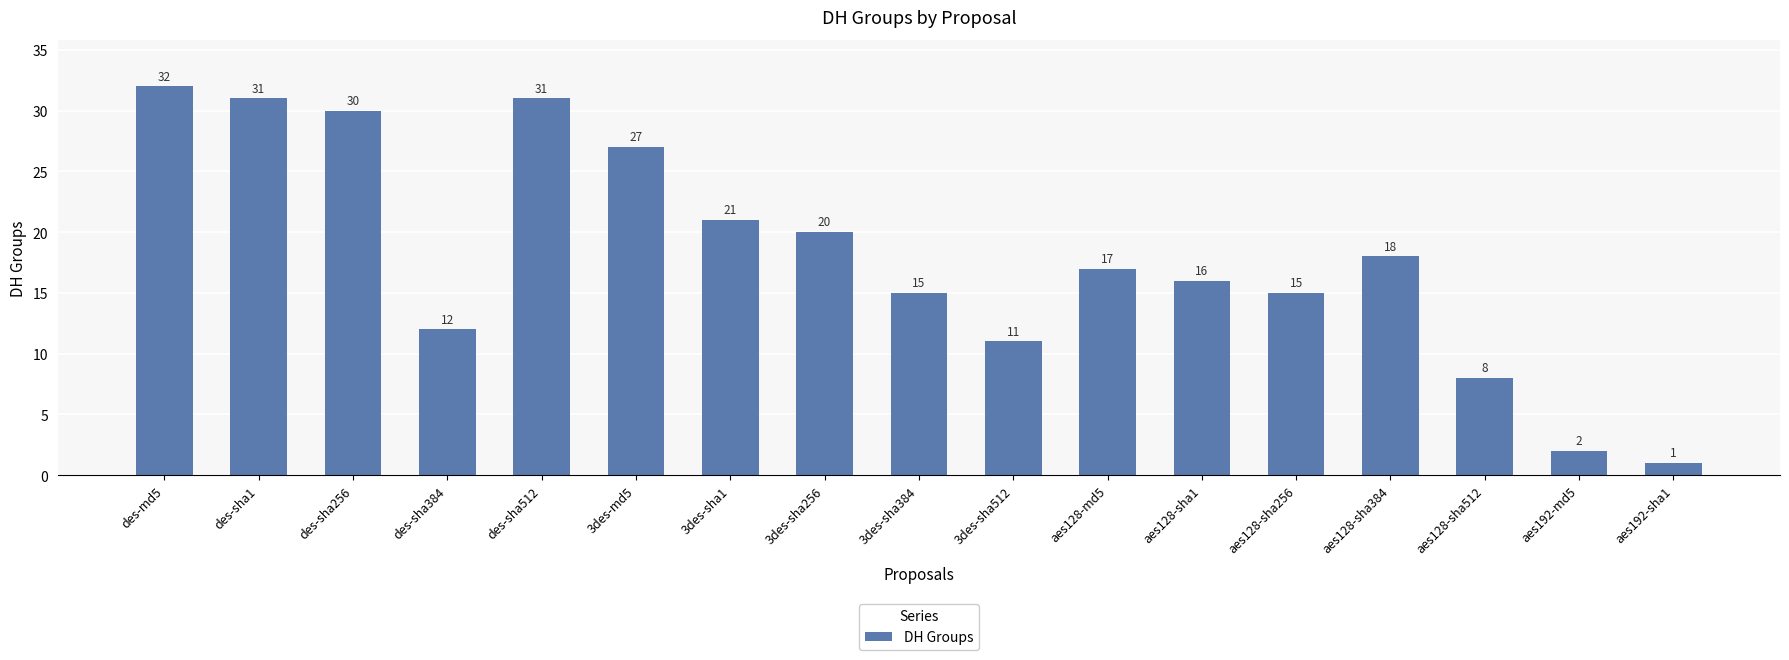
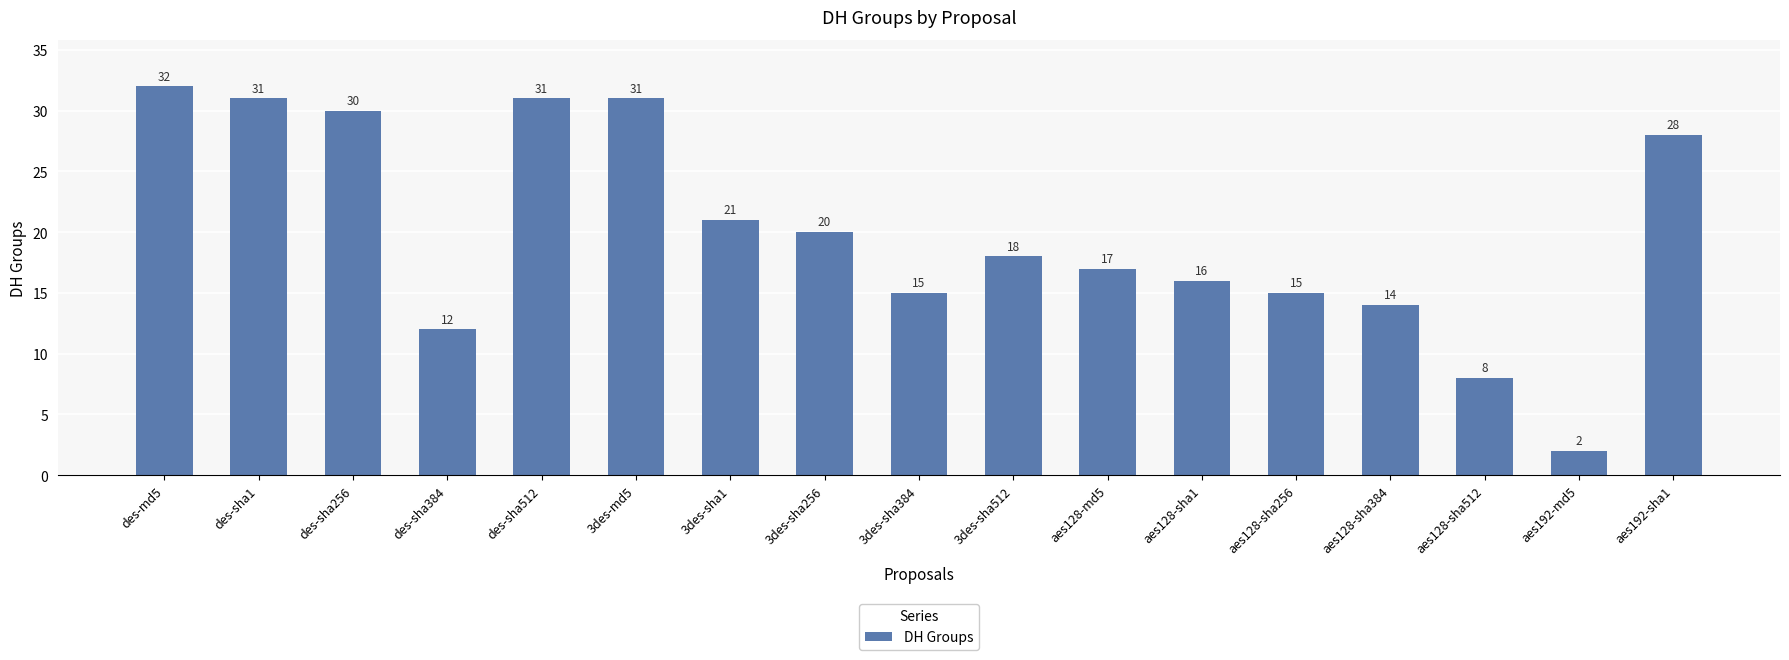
  {
    "des-md5": 32,
    "des-sha1": 31,
    "des-sha256": 30,
    "des-sha384": 12,
    "des-sha512": 31,
-   "3des-md5": 27,
+   "3des-md5": 31,
    "3des-sha1": 21,
    "3des-sha256": 20,
    "3des-sha384": 15,
-   "3des-sha512": 11,
+   "3des-sha512": 18,
    "aes128-md5": 17,
    "aes128-sha1": 16,
    "aes128-sha256": 15,
-   "aes128-sha384": 18,
+   "aes128-sha384": 14,
    "aes128-sha512": 8,
    "aes192-md5": 2,
-   "aes192-sha1": 1
+   "aes192-sha1": 28
  }
